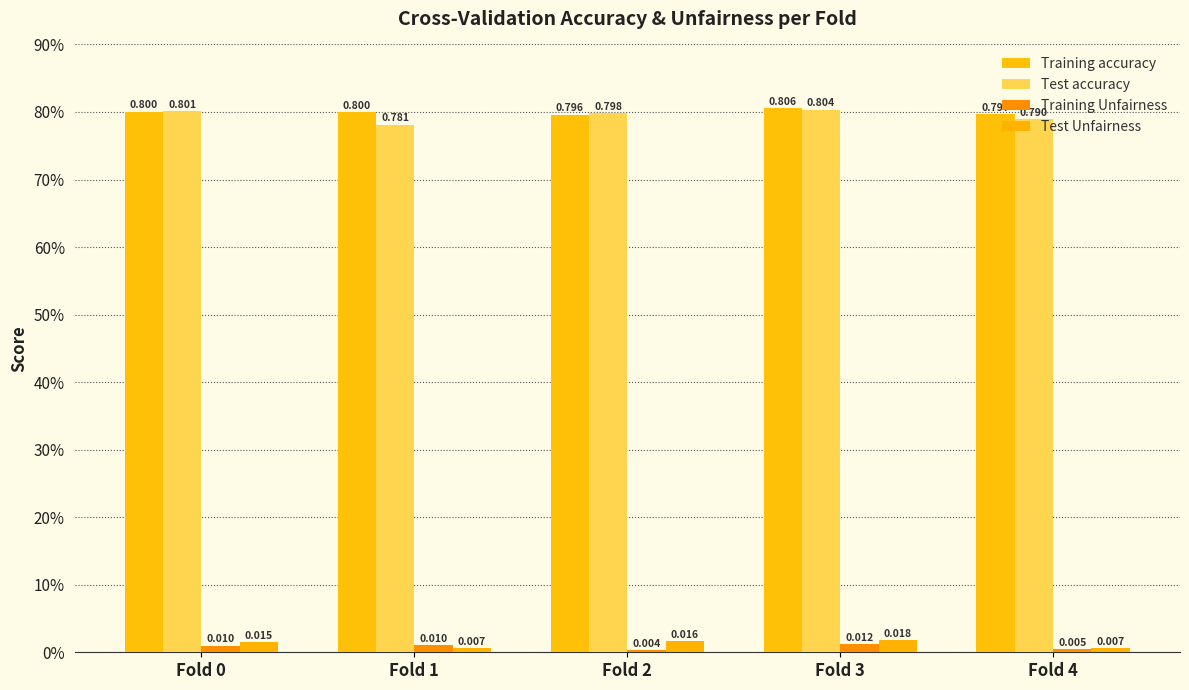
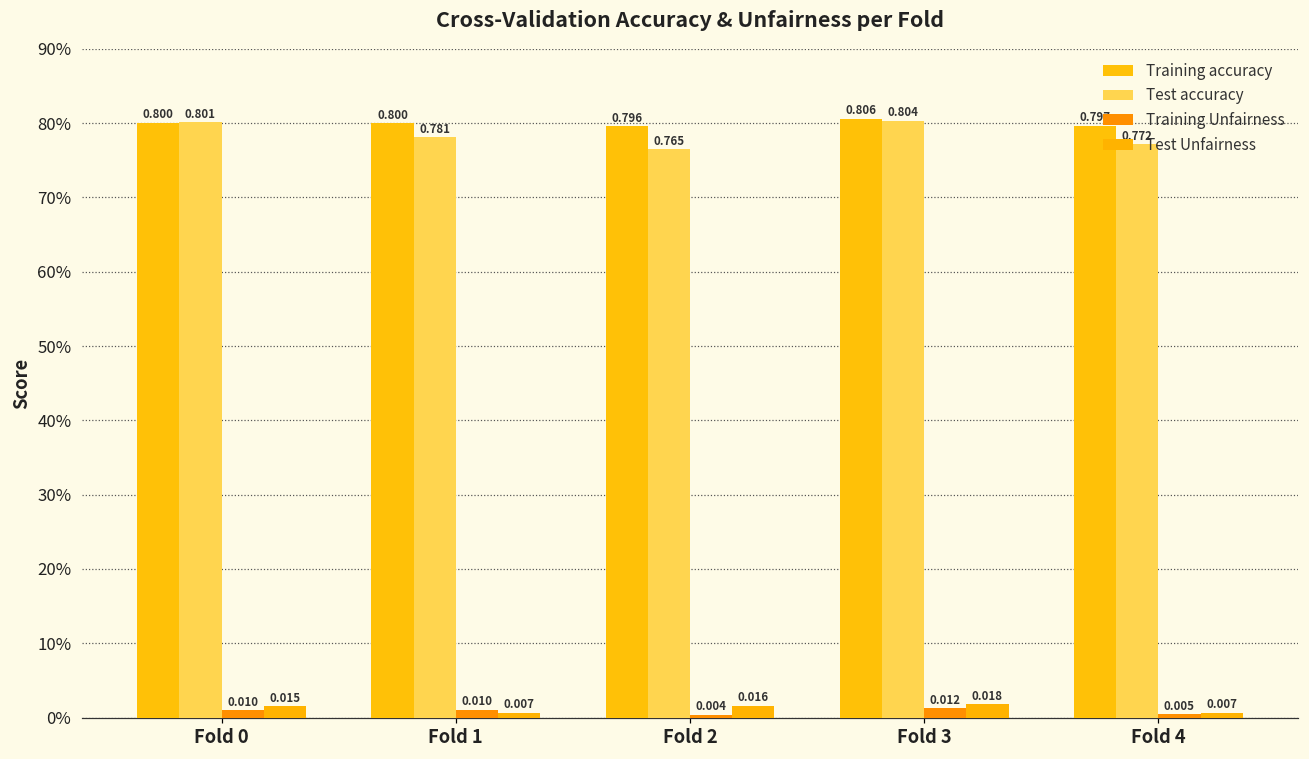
  {
    "Test accuracy": {
      "Fold 0": 0.801,
      "Fold 1": 0.781,
-     "Fold 2": 0.798,
+     "Fold 2": 0.765,
      "Fold 3": 0.804,
-     "Fold 4": 0.790
+     "Fold 4": 0.772
    }
  }
